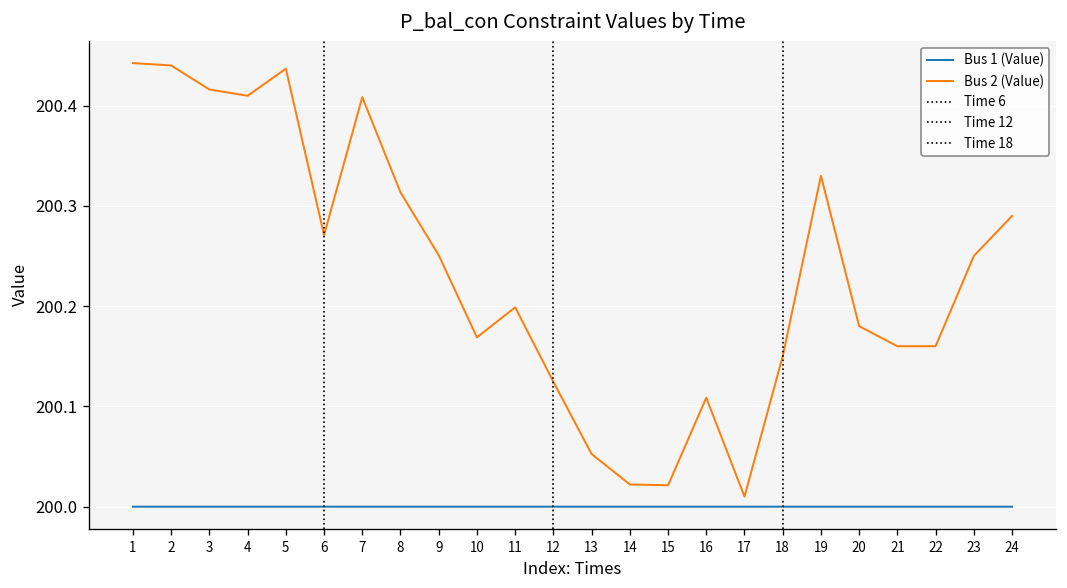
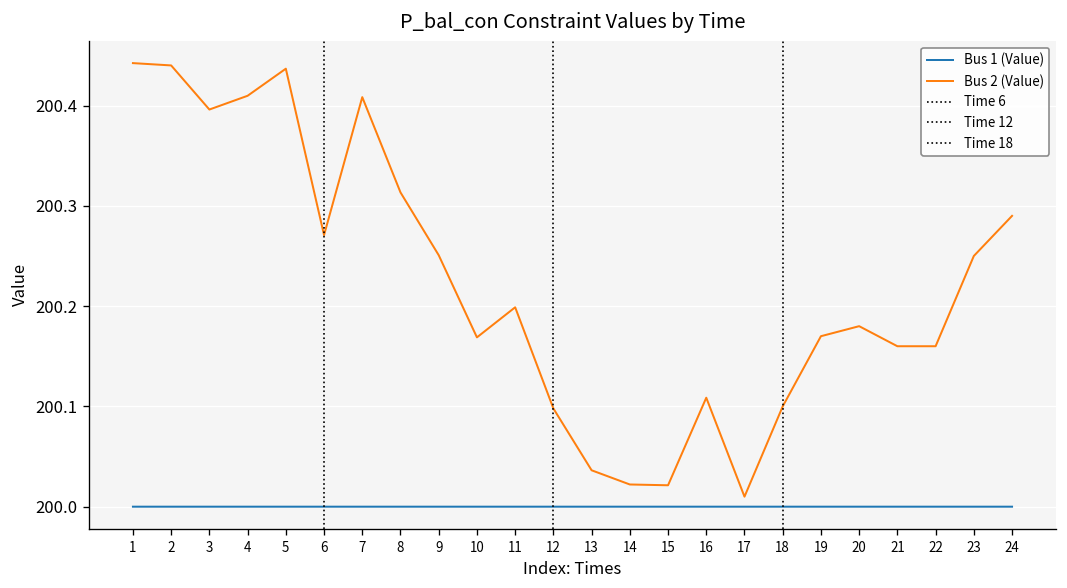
  {
    "Bus 1 (Value)": {
      "1": 200.00,
      "2": 200.00,
      "3": 200.00,
      "4": 200.00,
      "5": 200.00,
      "6": 200.00,
      "7": 200.00,
      "8": 200.00,
      "9": 200.00,
      "10": 200.00,
      "11": 200.00,
      "12": 200.00,
      "13": 200.00,
      "14": 200.00,
      "15": 200.00,
      "16": 200.00,
      "17": 200.00,
      "18": 200.00,
      "19": 200.00,
      "20": 200.00,
      "21": 200.00,
      "22": 200.00,
      "23": 200.00,
      "24": 200.00
    },
    "Bus 2 (Value)": {
      "1": 200.44,
      "2": 200.44,
-     "3": 200.42,
+     "3": 200.40,
      "4": 200.41,
      "5": 200.44,
      "6": 200.27,
      "7": 200.41,
      "8": 200.31,
      "9": 200.25,
      "10": 200.17,
      "11": 200.20,
-     "12": 200.12,
-     "13": 200.05,
+     "12": 200.10,
+     "13": 200.04,
      "14": 200.02,
      "15": 200.02,
      "16": 200.11,
      "17": 200.01,
-     "18": 200.15,
-     "19": 200.33,
+     "18": 200.10,
+     "19": 200.17,
      "20": 200.18,
      "21": 200.16,
      "22": 200.16,
      "23": 200.25,
      "24": 200.29
    }
  }
